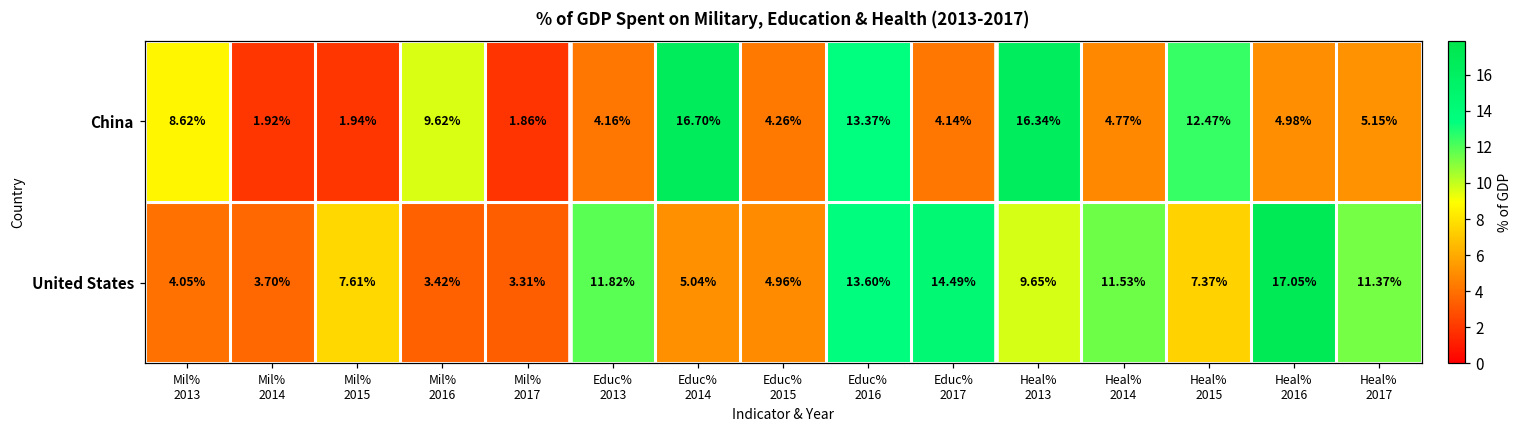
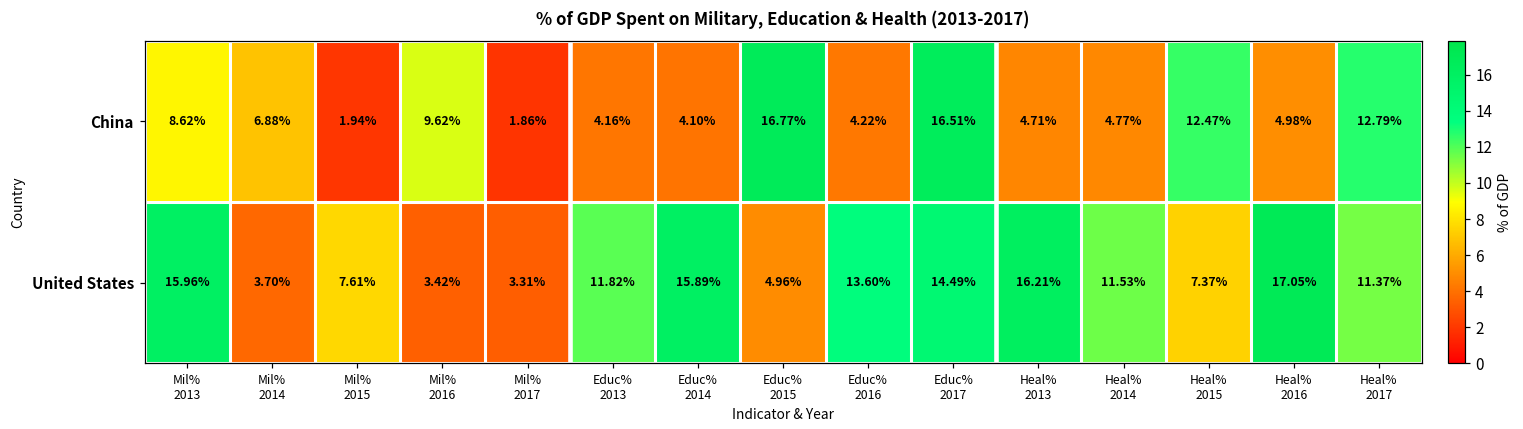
  {
    "China": {
      "Mil% 2013": "8.62%",
-     "Mil% 2014": "1.92%",
+     "Mil% 2014": "6.88%",
      "Mil% 2015": "1.94%",
      "Mil% 2016": "9.62%",
      "Mil% 2017": "1.86%",
      "Educ% 2013": "4.16%",
-     "Educ% 2014": "16.70%",
-     "Educ% 2015": "4.26%",
-     "Educ% 2016": "13.37%",
-     "Educ% 2017": "4.14%",
-     "Heal% 2013": "16.34%",
+     "Educ% 2014": "4.10%",
+     "Educ% 2015": "16.77%",
+     "Educ% 2016": "4.22%",
+     "Educ% 2017": "16.51%",
+     "Heal% 2013": "4.71%",
      "Heal% 2014": "4.77%",
      "Heal% 2015": "12.47%",
      "Heal% 2016": "4.98%",
-     "Heal% 2017": "5.15%"
+     "Heal% 2017": "12.79%"
    },
    "United States": {
-     "Mil% 2013": "4.05%",
+     "Mil% 2013": "15.96%",
      "Mil% 2014": "3.70%",
      "Mil% 2015": "7.61%",
      "Mil% 2016": "3.42%",
      "Mil% 2017": "3.31%",
      "Educ% 2013": "11.82%",
-     "Educ% 2014": "5.04%",
+     "Educ% 2014": "15.89%",
      "Educ% 2015": "4.96%",
      "Educ% 2016": "13.60%",
      "Educ% 2017": "14.49%",
-     "Heal% 2013": "9.65%",
+     "Heal% 2013": "16.21%",
      "Heal% 2014": "11.53%",
      "Heal% 2015": "7.37%",
      "Heal% 2016": "17.05%",
      "Heal% 2017": "11.37%"
    }
  }
